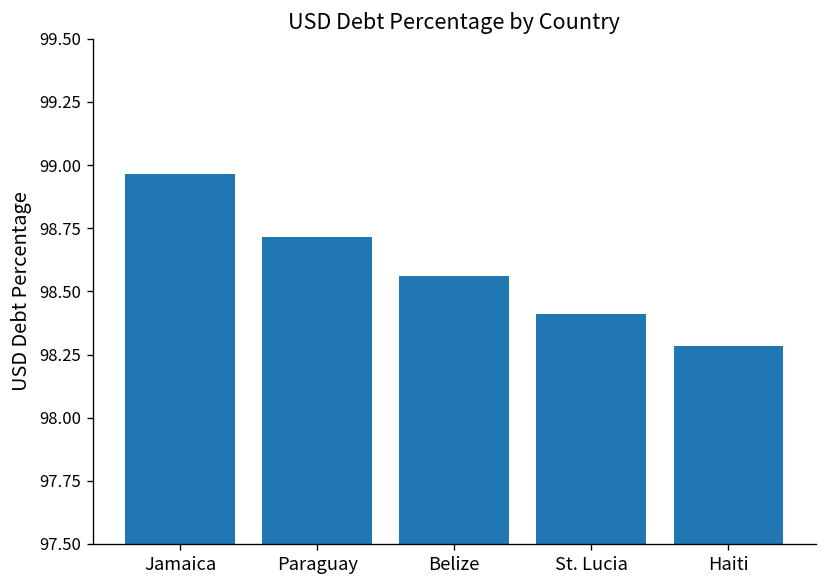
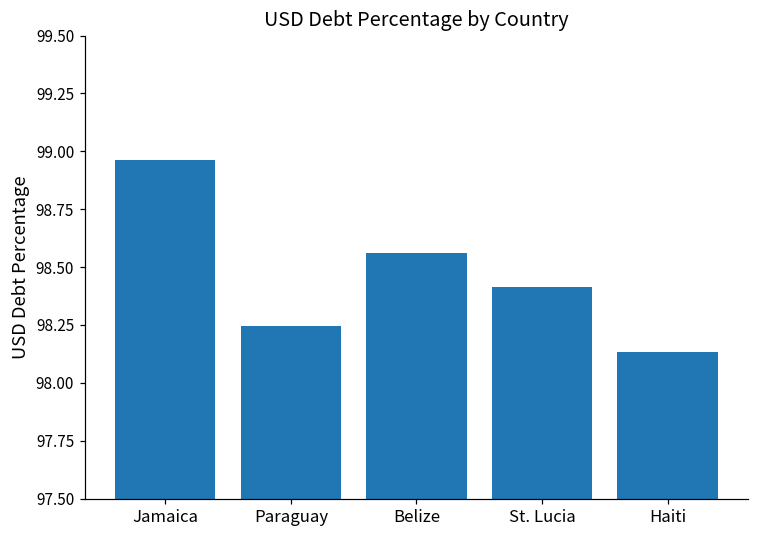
  {
    "Jamaica": 98.96,
-   "Paraguay": 98.72,
+   "Paraguay": 98.24,
    "Belize": 98.56,
    "St. Lucia": 98.41,
-   "Haiti": 98.28
+   "Haiti": 98.13
  }
